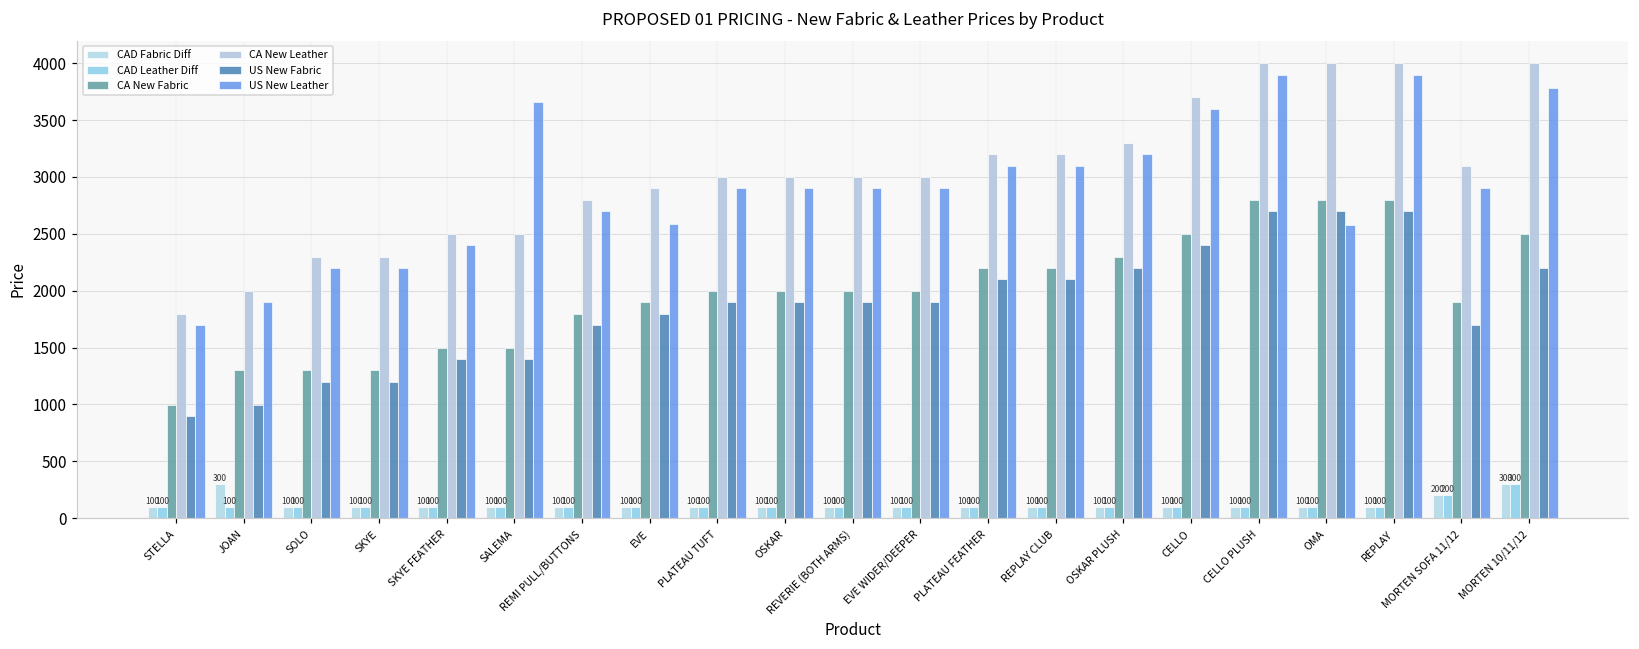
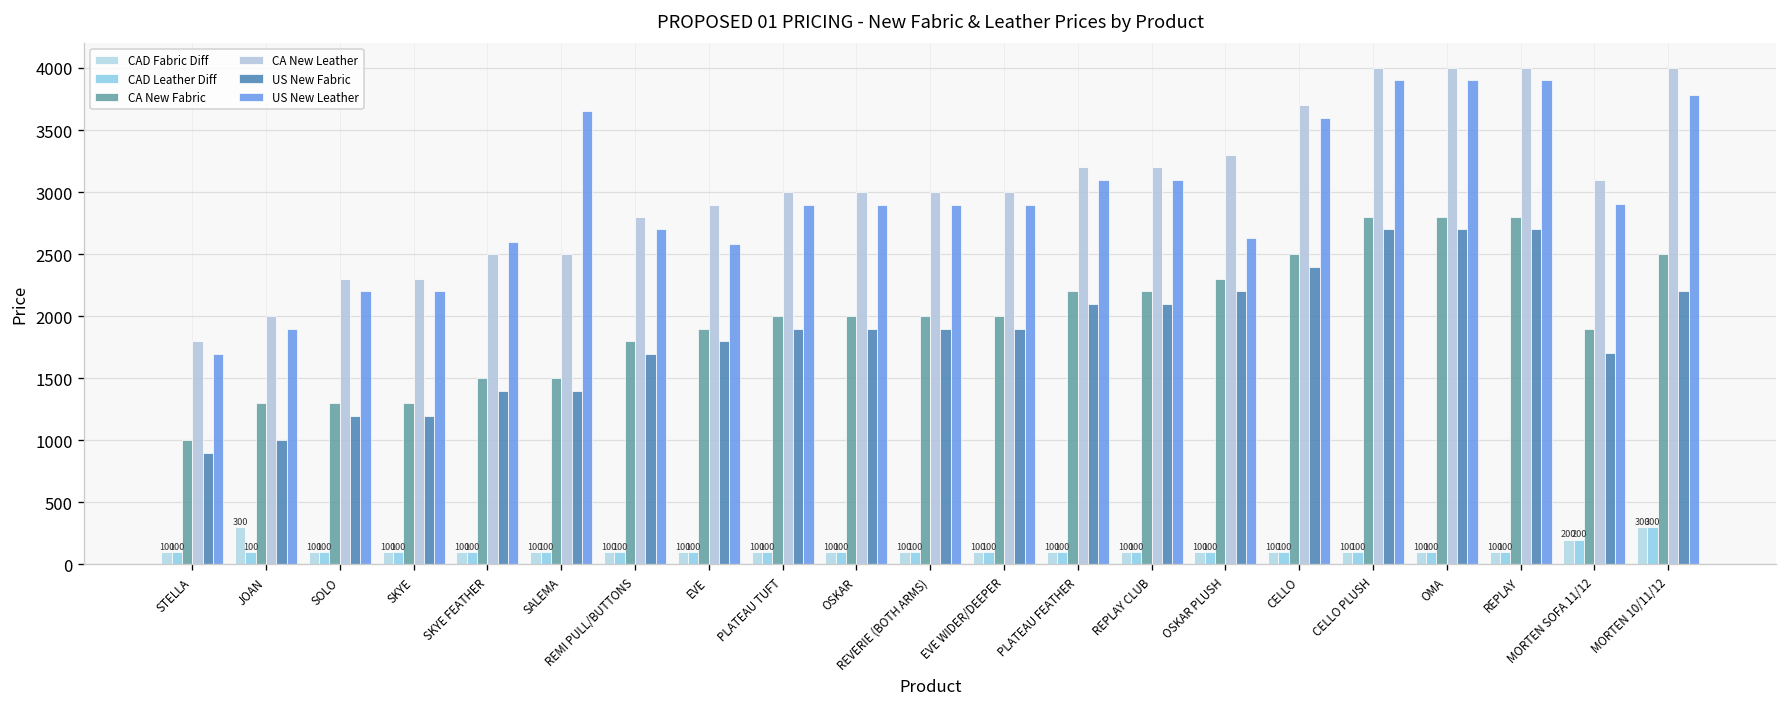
  {
    "US New Leather": {
      "STELLA": 1700,
      "JOAN": 1900,
      "SOLO": 2200,
      "SKYE": 2200,
-     "SKYE FEATHER": 2400,
+     "SKYE FEATHER": 2590,
      "SALEMA": 3660,
      "REMI PULL/BUTTONS": 2700,
      "EVE": 2580,
      "PLATEAU TUFT": 2900,
      "OSKAR": 2900,
      "REVERIE (BOTH ARMS)": 2900,
      "EVE WIDER/DEEPER": 2900,
      "PLATEAU FEATHER": 3100,
      "REPLAY CLUB": 3100,
-     "OSKAR PLUSH": 3200,
+     "OSKAR PLUSH": 2630,
      "CELLO": 3600,
      "CELLO PLUSH": 3900,
-     "OMA": 2580,
+     "OMA": 3900,
      "REPLAY": 3900,
      "MORTEN SOFA 11/12": 2900,
      "MORTEN 10/11/12": 3780
    }
  }
